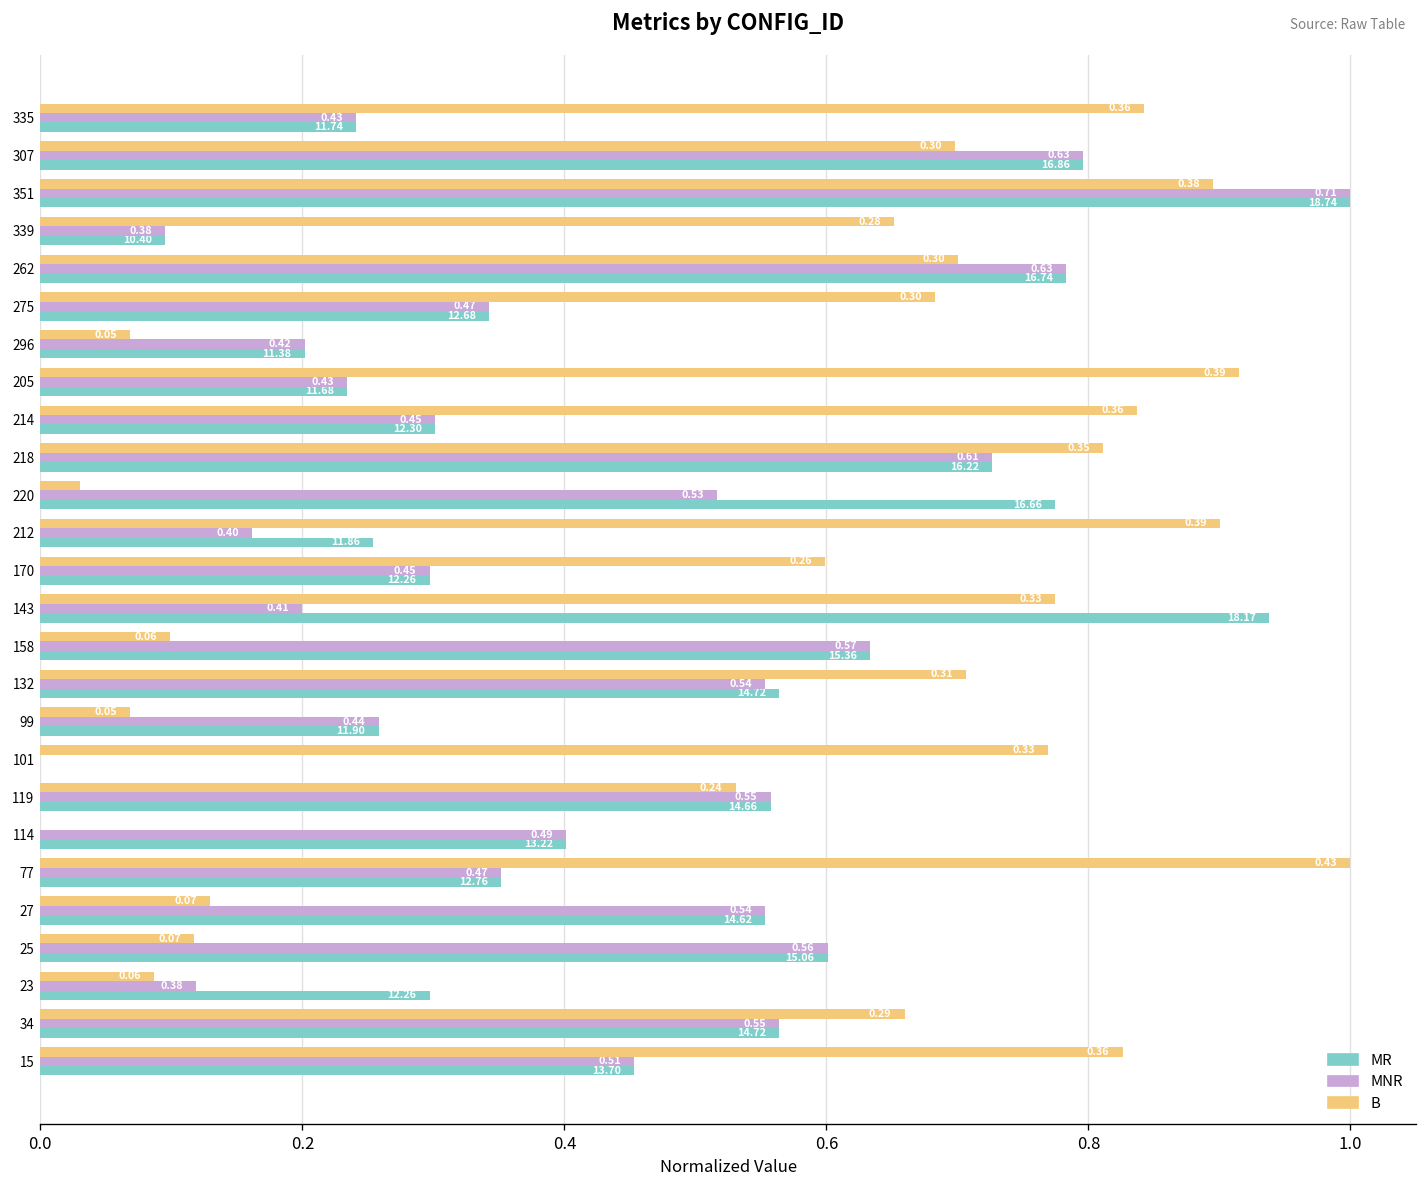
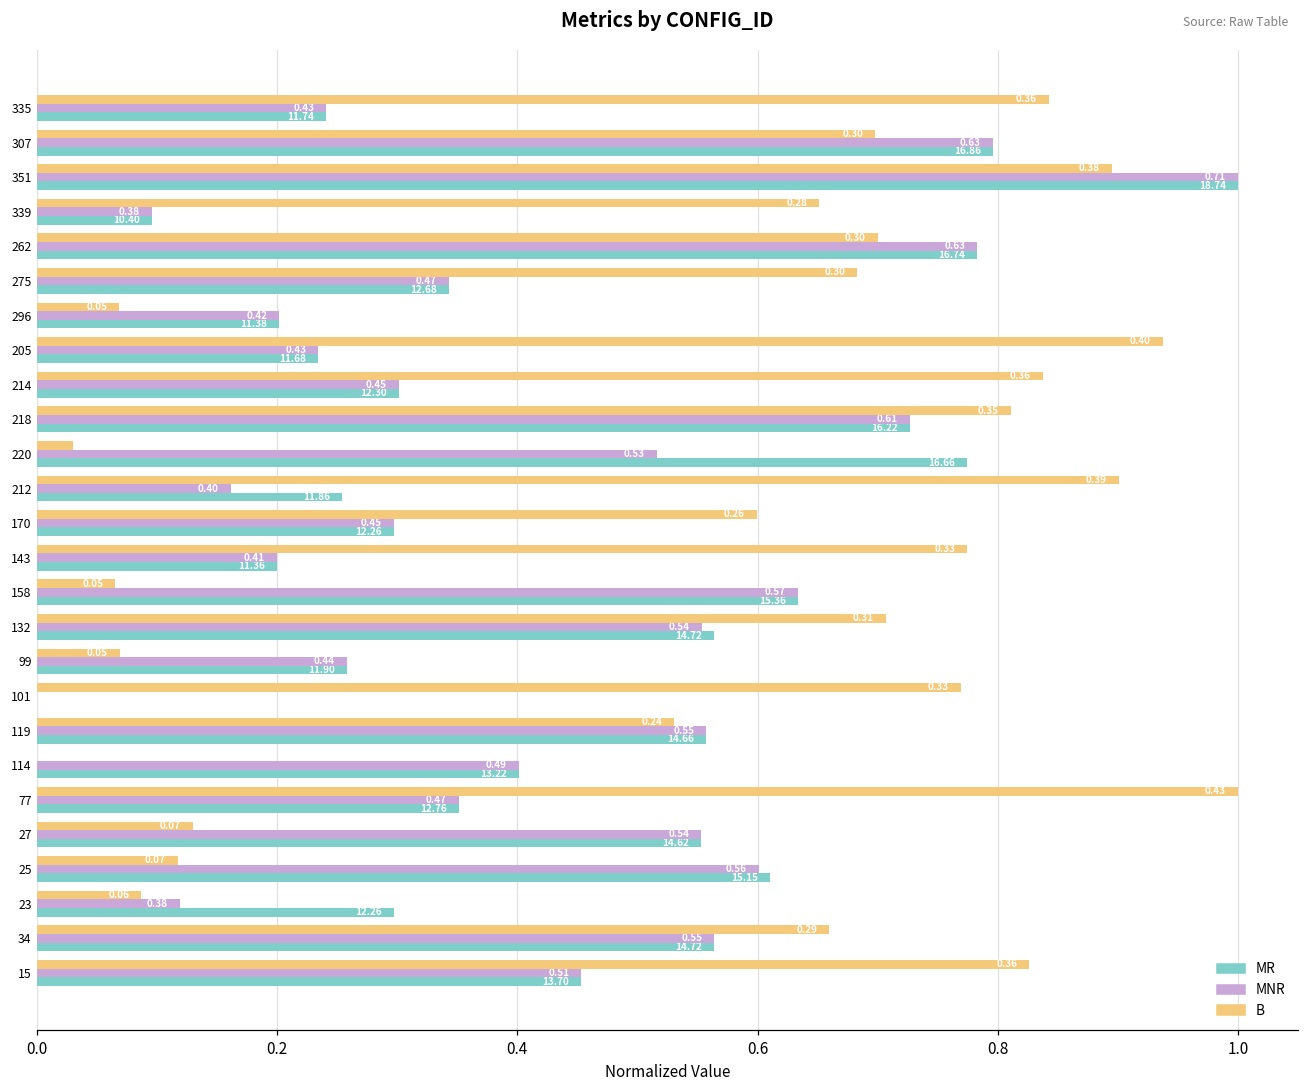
  {
    "MR": {
-     "143": 18.17,
-     "25": 15.06
+     "143": 11.36,
+     "25": 15.15
    },
    "MNR": {
      "101": 0.000
    },
    "B": {
-     "205": 0.39,
-     "158": 0.06
+     "205": 0.40,
+     "158": 0.05
    }
  }
